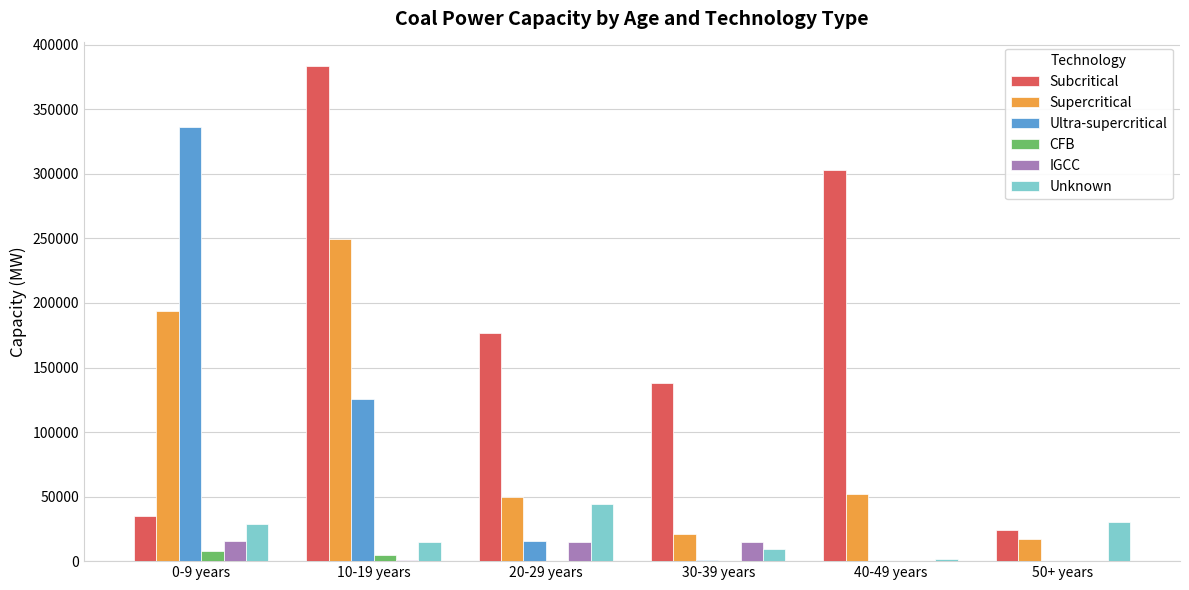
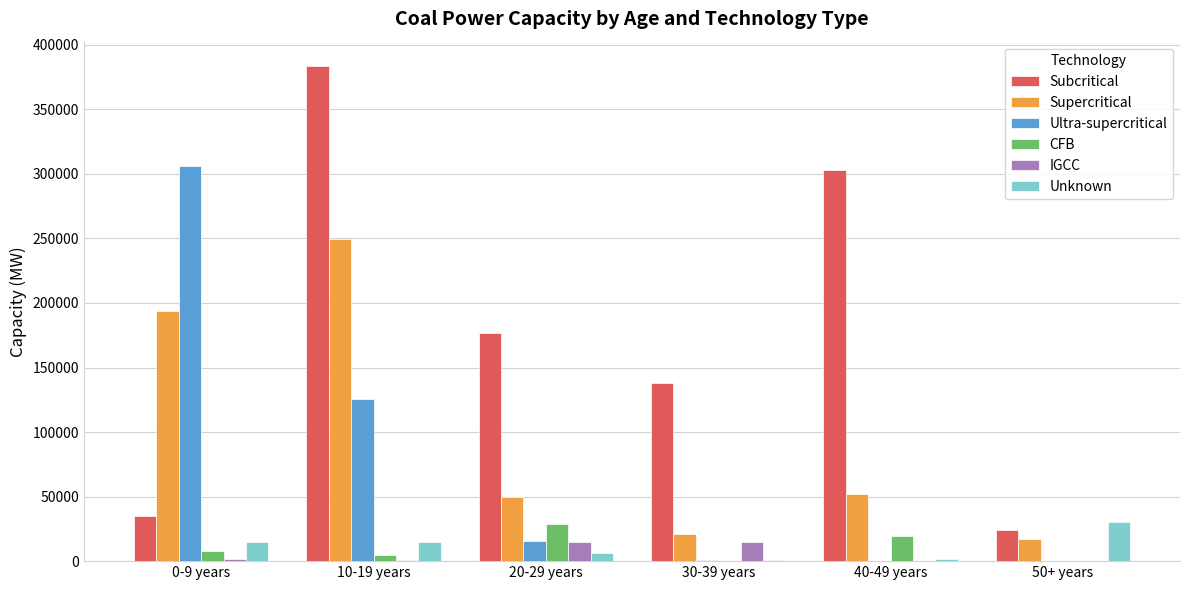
  {
    "Subcritical": {
      "0-9 years": 35000,
      "10-19 years": 383000,
      "20-29 years": 177000,
      "30-39 years": 138000,
      "40-49 years": 303000,
      "50+ years": 24000
    },
    "Supercritical": {
      "0-9 years": 194000,
      "10-19 years": 249000,
      "20-29 years": 50000,
      "30-39 years": 21000,
      "40-49 years": 52000,
      "50+ years": 17000
    },
    "Ultra-supercritical": {
-     "0-9 years": 336000,
+     "0-9 years": 306000,
      "10-19 years": 126000,
      "20-29 years": 16000,
      "40-49 years": 0,
      "50+ years": 0
    },
    "CFB": {
      "0-9 years": 8000,
      "10-19 years": 5000,
-     "20-29 years": 0,
-     "40-49 years": 0,
+     "20-29 years": 28000,
+     "40-49 years": 19000,
      "50+ years": 0
    },
    "IGCC": {
-     "0-9 years": 16000,
+     "0-9 years": 2000,
      "20-29 years": 15000,
      "30-39 years": 15000,
      "40-49 years": 0,
      "50+ years": 0
    },
    "Unknown": {
-     "0-9 years": 29000,
+     "0-9 years": 15000,
      "10-19 years": 15000,
-     "20-29 years": 44000,
-     "30-39 years": 10000,
+     "20-29 years": 6000,
+     "30-39 years": 1000,
      "50+ years": 31000
    }
  }
